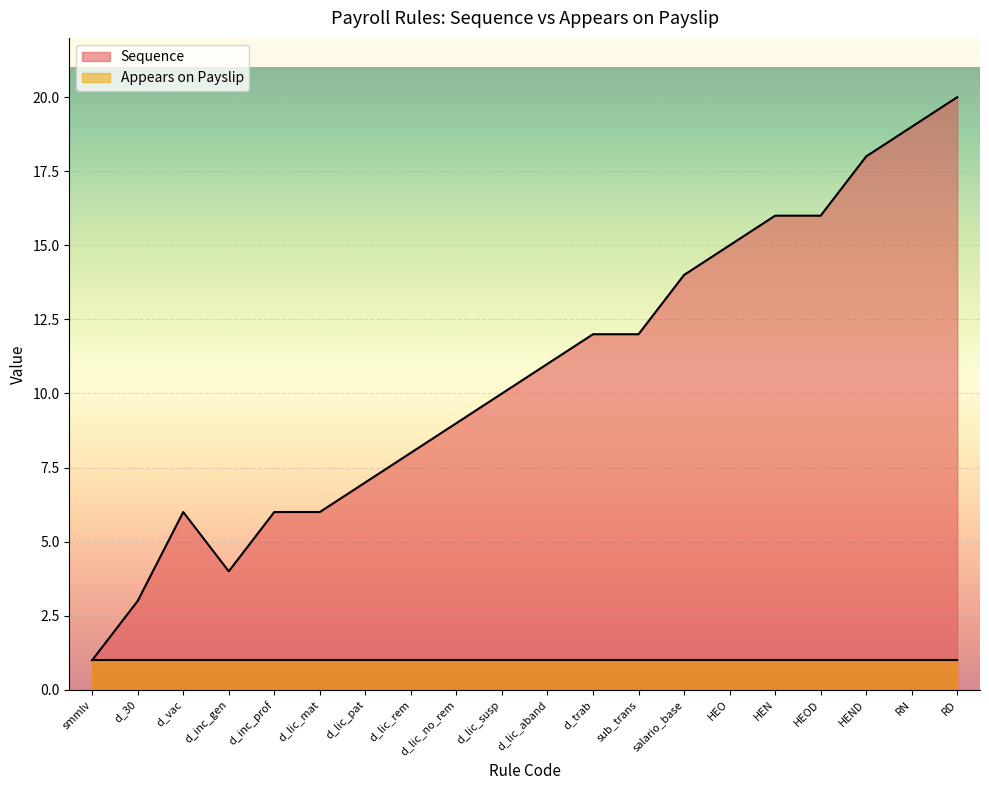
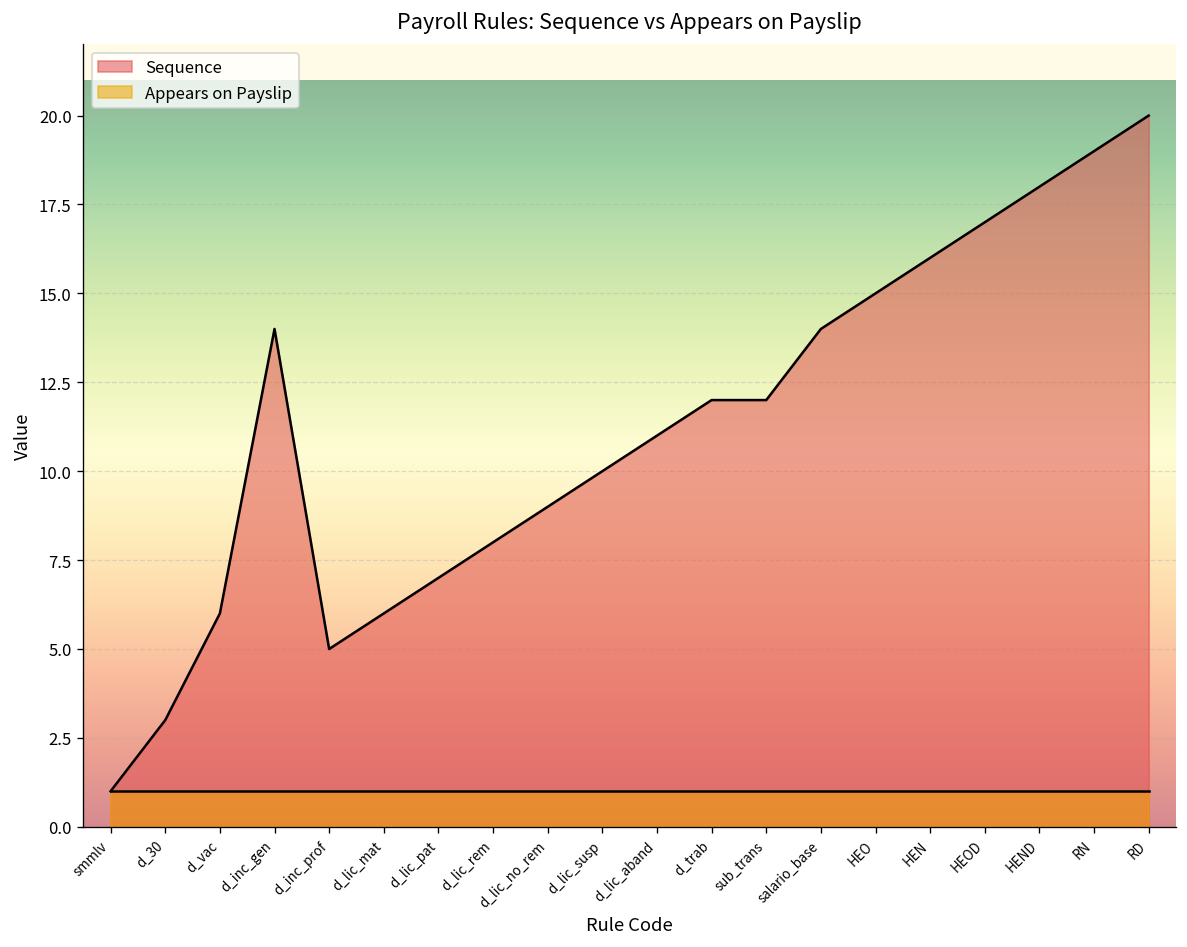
  {
    "Sequence": {
      "d_30": 3,
      "d_vac": 6,
-     "d_inc_gen": 4,
-     "d_inc_prof": 6,
+     "d_inc_gen": 14,
+     "d_inc_prof": 5,
      "d_lic_mat": 6,
      "d_lic_pat": 7,
      "d_lic_rem": 8,
      "d_lic_no_rem": 9,
      "d_lic_susp": 10,
      "d_lic_aband": 11,
      "d_trab": 12,
      "sub_trans": 12,
      "salario_base": 14,
      "HEO": 15,
      "HEN": 16,
-     "HEOD": 16,
+     "HEOD": 17,
      "HEND": 18,
      "RN": 19,
      "RD": 20
    },
    "Appears on Payslip": {
      "d_30": 1,
      "d_vac": 1,
      "d_inc_gen": 1,
      "d_inc_prof": 1,
      "d_lic_mat": 1,
      "d_lic_pat": 1,
      "d_lic_rem": 1,
      "d_lic_no_rem": 1,
      "d_lic_susp": 1,
      "d_lic_aband": 1,
      "d_trab": 1,
      "sub_trans": 1,
      "salario_base": 1,
      "HEO": 1,
      "HEN": 1,
      "HEOD": 1,
      "HEND": 1,
      "RN": 1,
      "RD": 1
    }
  }
